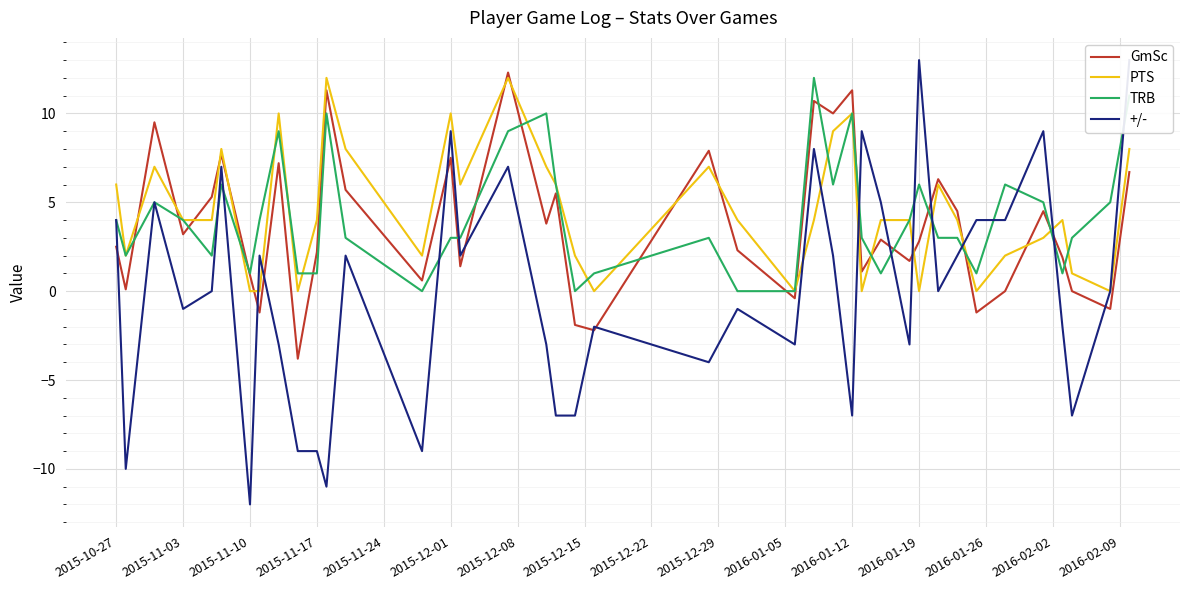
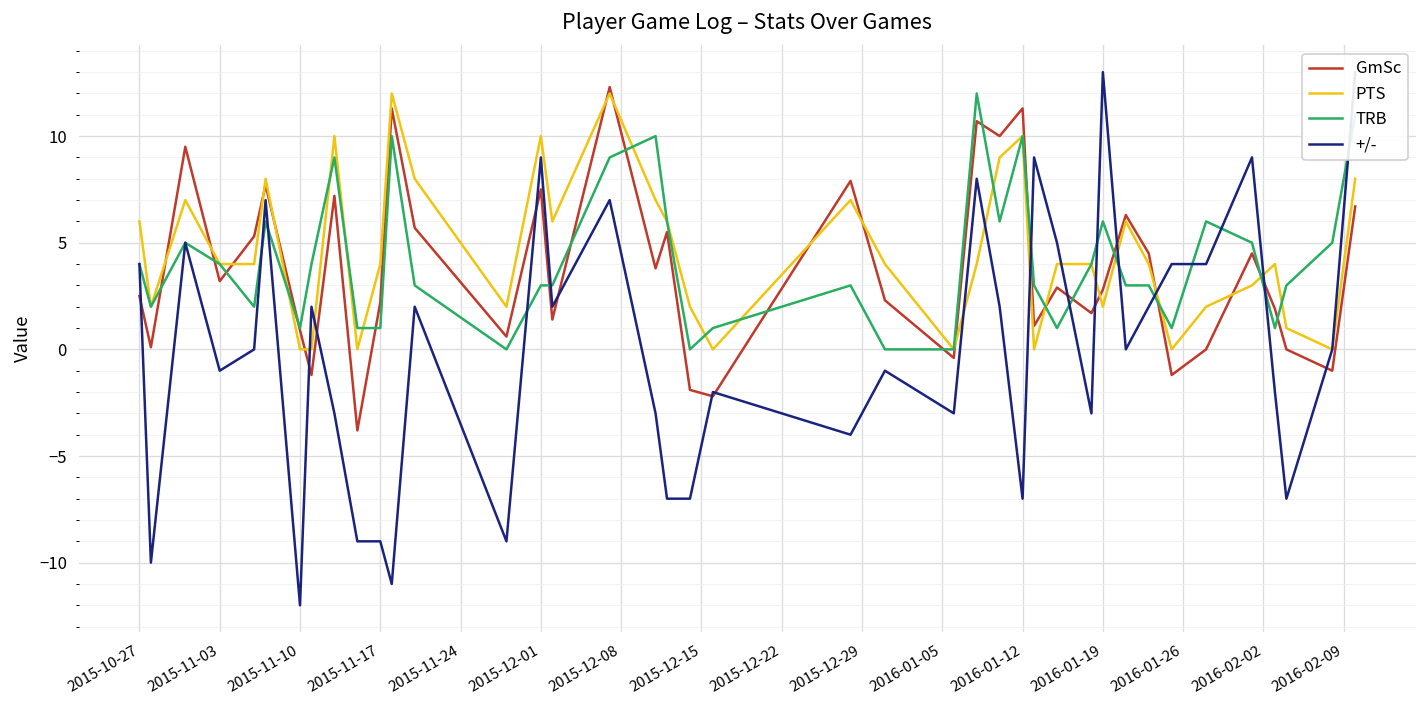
  {
    "GmSc": {
      "2015-10-27": 2.5,
      "2015-11-03": 3.2,
      "2015-11-17": 2.2,
      "2015-12-01": 7.5,
      "2016-01-12": 11.3,
      "2016-01-19": 2.8
    },
    "PTS": {
      "2015-10-27": 6,
      "2015-11-10": 0,
      "2015-11-17": 4,
      "2015-12-01": 10,
-     "2016-01-19": 0
+     "2016-01-19": 2
    },
    "TRB": {
      "2015-11-17": 1,
      "2015-12-01": 3,
      "2016-01-19": 6
    },
    "+/-": {
      "2015-11-03": -1,
      "2015-11-10": -12,
      "2015-11-17": -9,
      "2015-12-01": 9,
      "2016-01-12": -7,
      "2016-01-19": 13
    }
  }
